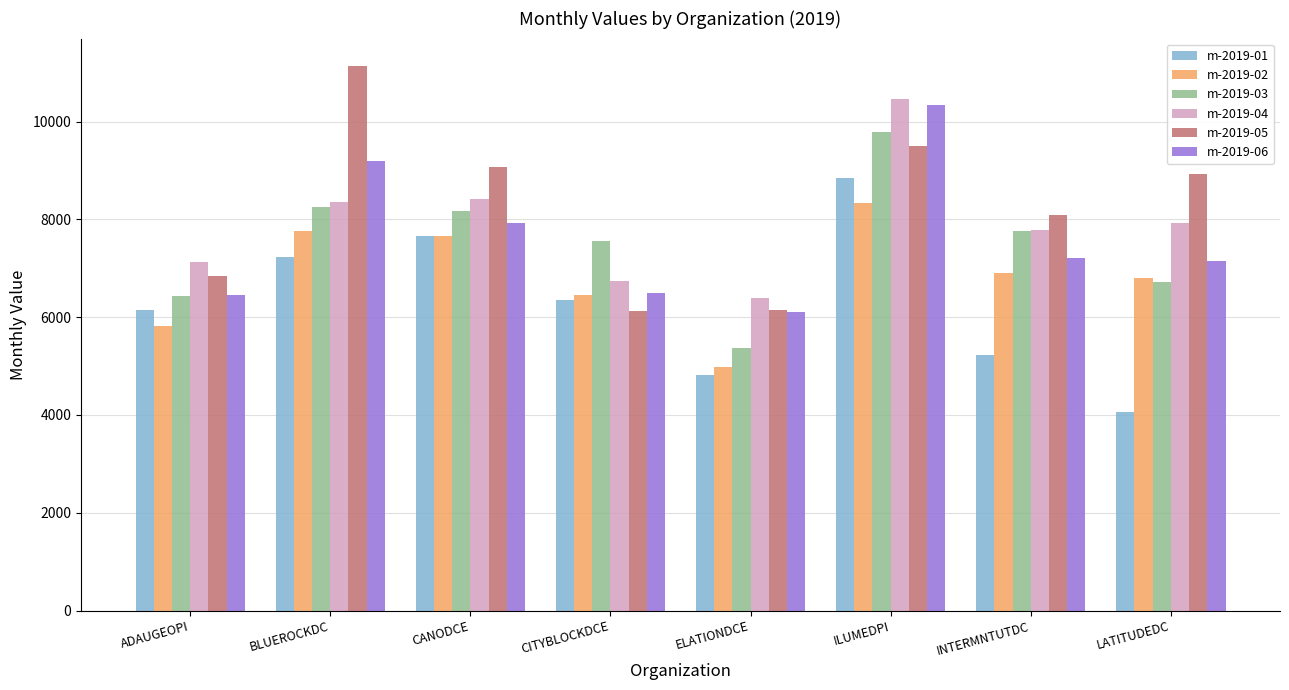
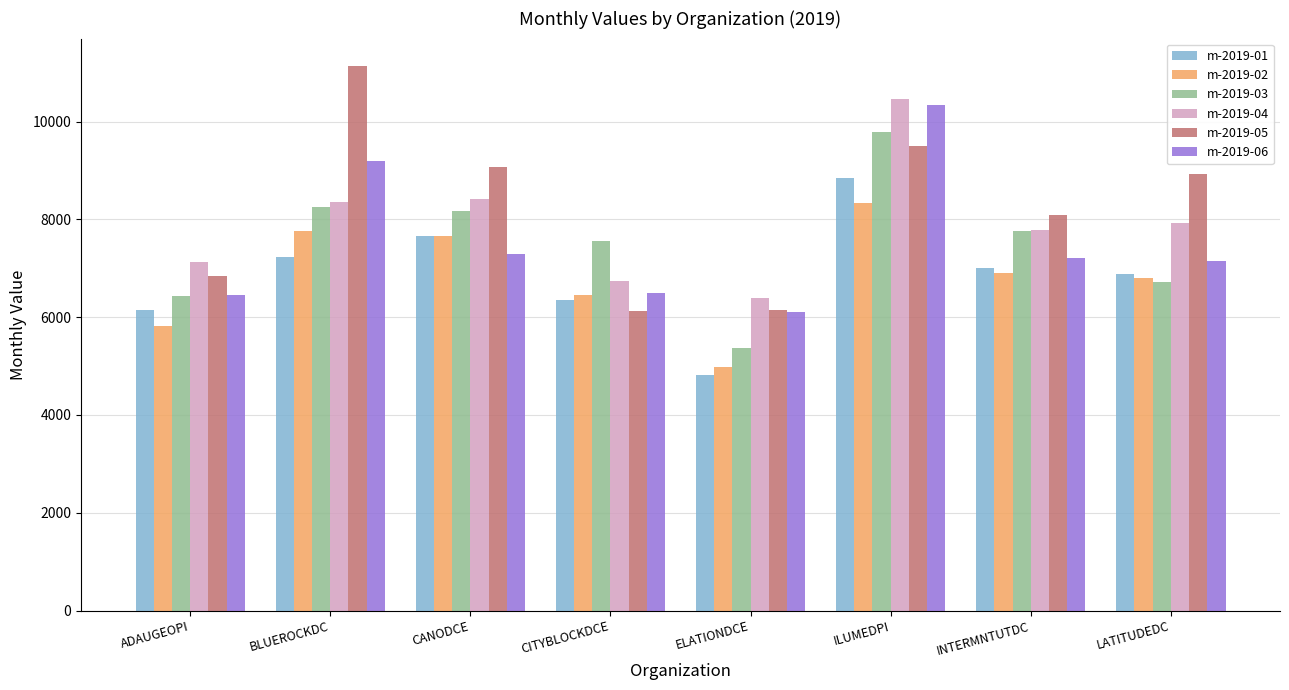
  {
    "m-2019-01": {
      "ADAUGEOPI": 6100,
      "BLUEROCKDC": 7200,
      "CANODCE": 7700,
      "CITYBLOCKDCE": 6400,
      "ELATIONDCE": 4800,
      "ILUMEDPI": 8800,
-     "INTERMNTUTDC": 5200,
-     "LATITUDEDC": 4100
+     "INTERMNTUTDC": 7000,
+     "LATITUDEDC": 6900
    },
    "m-2019-02": {
      "ADAUGEOPI": 5800,
      "BLUEROCKDC": 7800,
      "CANODCE": 7700,
      "CITYBLOCKDCE": 6500,
      "ELATIONDCE": 5000,
      "ILUMEDPI": 8300,
      "INTERMNTUTDC": 6900,
      "LATITUDEDC": 6800
    },
    "m-2019-03": {
      "ADAUGEOPI": 6400,
      "BLUEROCKDC": 8300,
      "CANODCE": 8200,
      "CITYBLOCKDCE": 7600,
      "ELATIONDCE": 5400,
      "ILUMEDPI": 9800,
      "INTERMNTUTDC": 7800,
      "LATITUDEDC": 6700
    },
    "m-2019-04": {
      "ADAUGEOPI": 7100,
      "BLUEROCKDC": 8300,
      "CANODCE": 8400,
      "CITYBLOCKDCE": 6700,
      "ELATIONDCE": 6400,
      "ILUMEDPI": 10500,
      "INTERMNTUTDC": 7800,
      "LATITUDEDC": 7900
    },
    "m-2019-05": {
      "ADAUGEOPI": 6900,
      "BLUEROCKDC": 11100,
      "CANODCE": 9100,
      "CITYBLOCKDCE": 6100,
      "ELATIONDCE": 6200,
      "ILUMEDPI": 9500,
      "INTERMNTUTDC": 8100,
      "LATITUDEDC": 8900
    },
    "m-2019-06": {
      "ADAUGEOPI": 6400,
      "BLUEROCKDC": 9200,
-     "CANODCE": 7900,
+     "CANODCE": 7300,
      "CITYBLOCKDCE": 6500,
      "ELATIONDCE": 6100,
      "ILUMEDPI": 10300,
      "INTERMNTUTDC": 7200,
      "LATITUDEDC": 7100
    }
  }
